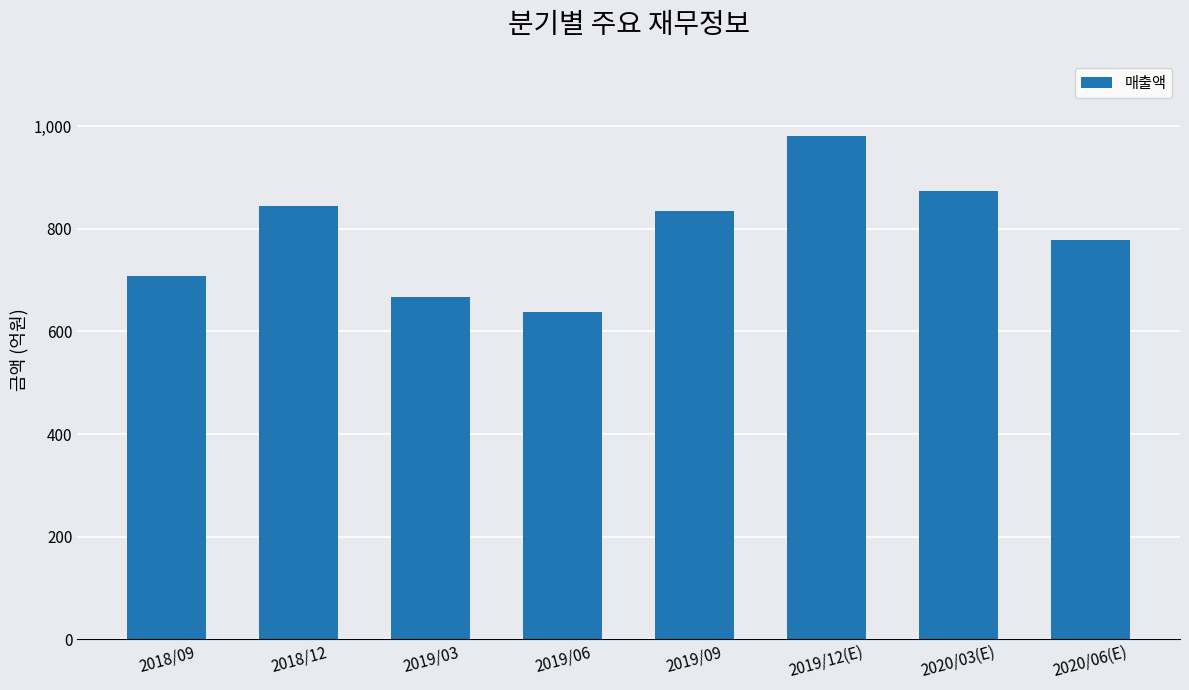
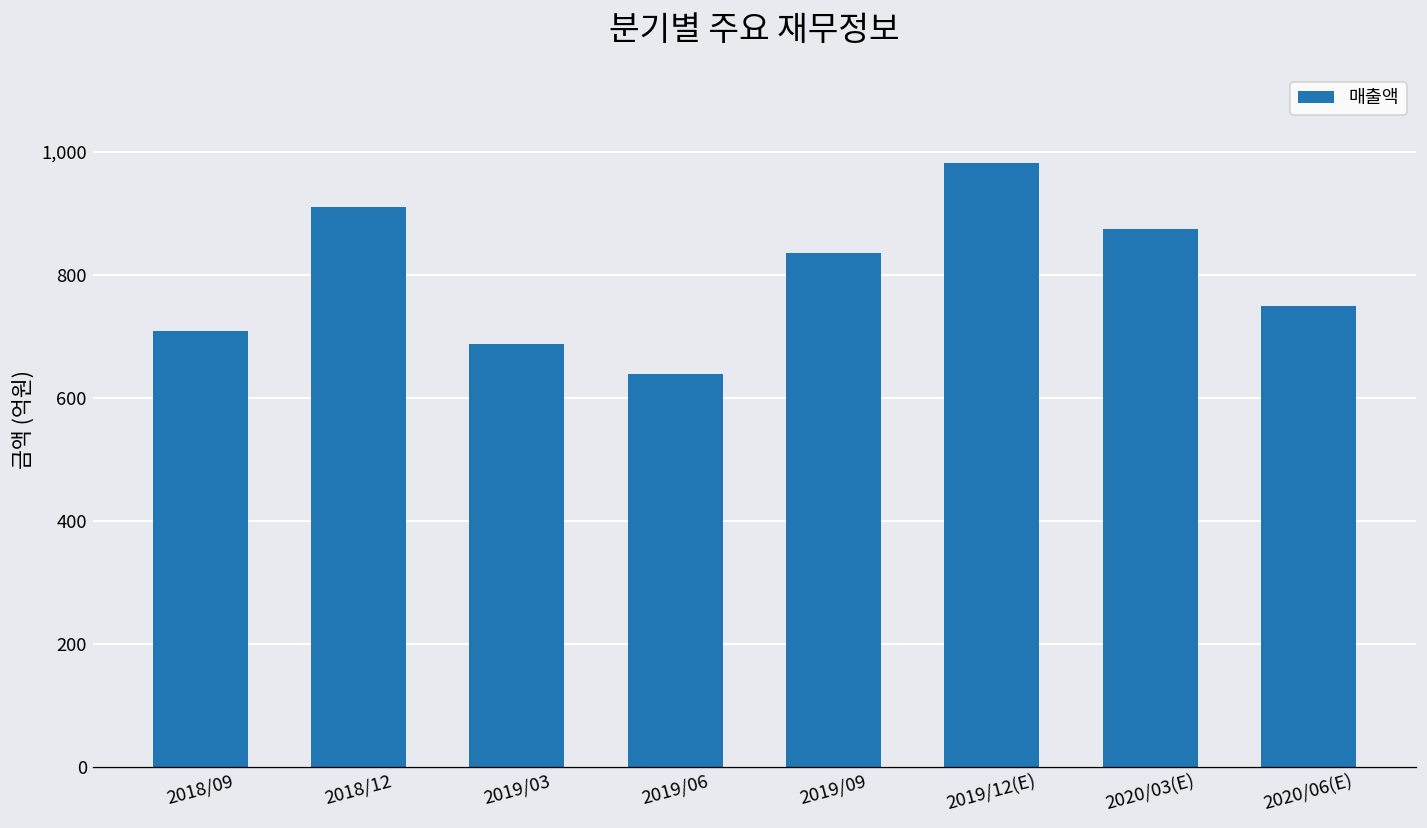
  {
    "2018/09": 710,
-   "2018/12": 840,
-   "2019/03": 670,
+   "2018/12": 910,
+   "2019/03": 690,
    "2019/06": 640,
    "2019/09": 840,
    "2019/12(E)": 980,
    "2020/03(E)": 880,
-   "2020/06(E)": 780
+   "2020/06(E)": 750
  }
